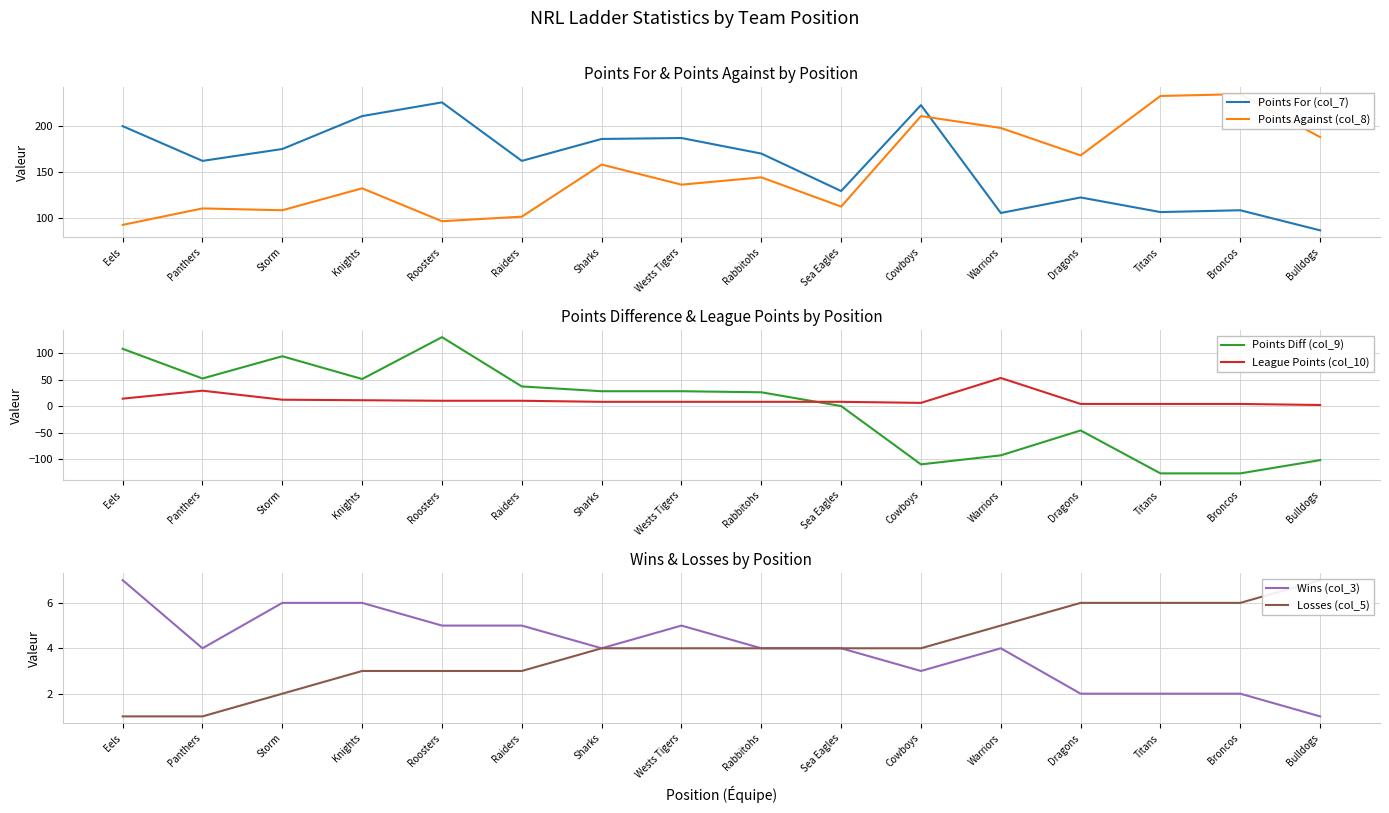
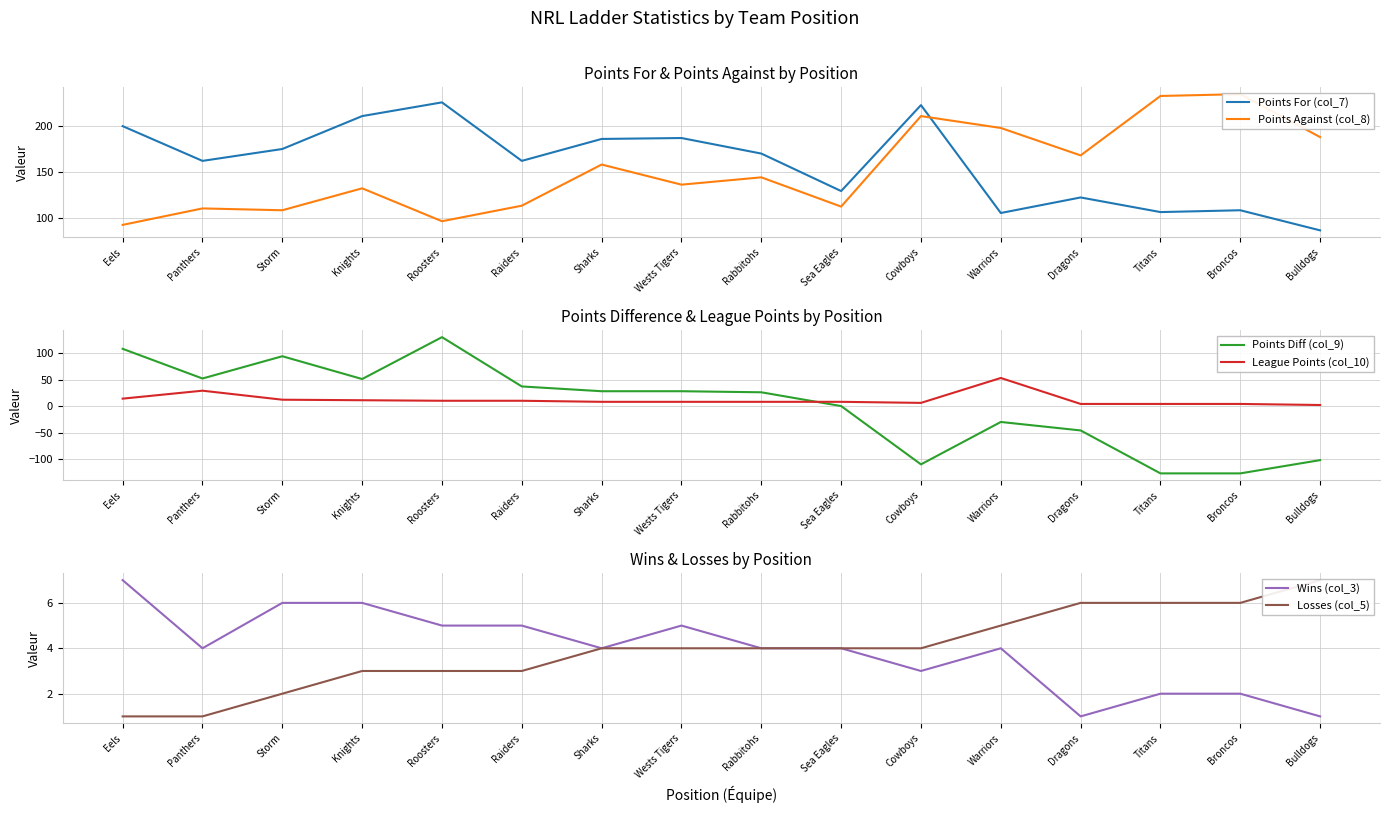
  {
    "Points For & Points Against by Position": {
      "Points For (col_7)": {
        "Eels": 200,
        "Panthers": 160,
        "Storm": 180,
        "Knights": 210,
        "Roosters": 230,
        "Raiders": 160,
        "Sharks": 190,
        "Wests Tigers": 190,
        "Rabbitohs": 170,
        "Sea Eagles": 130,
        "Cowboys": 220,
        "Warriors": 110,
        "Dragons": 120,
        "Titans": 110,
        "Broncos": 110,
        "Bulldogs": 90
      },
      "Points Against (col_8)": {
        "Eels": 90,
        "Panthers": 110,
        "Storm": 110,
        "Knights": 130,
        "Roosters": 100,
-       "Raiders": 100,
+       "Raiders": 110,
        "Sharks": 160,
        "Wests Tigers": 140,
        "Rabbitohs": 140,
        "Sea Eagles": 110,
        "Cowboys": 210,
        "Warriors": 200,
        "Dragons": 170,
        "Titans": 230,
        "Bulldogs": 190
      }
    },
    "Points Difference & League Points by Position": {
      "Points Diff (col_9)": {
        "Eels": 110,
        "Panthers": 50,
        "Storm": 90,
        "Knights": 50,
        "Roosters": 130,
        "Raiders": 40,
        "Sharks": 30,
        "Wests Tigers": 30,
        "Rabbitohs": 30,
        "Sea Eagles": 0,
        "Cowboys": -110,
-       "Warriors": -90,
+       "Warriors": -30,
        "Dragons": -50,
        "Titans": -130,
        "Broncos": -130,
        "Bulldogs": -100
      },
      "League Points (col_10)": {
        "Eels": 10,
        "Panthers": 30,
        "Storm": 10,
        "Knights": 10,
        "Roosters": 10,
        "Raiders": 10,
        "Sharks": 10,
        "Wests Tigers": 10,
        "Rabbitohs": 10,
        "Sea Eagles": 10,
        "Cowboys": 10,
        "Warriors": 50,
        "Dragons": 0,
        "Titans": 0,
        "Broncos": 0,
        "Bulldogs": 0
      }
    },
    "Wins & Losses by Position": {
      "Wins (col_3)": {
        "Eels": 7,
        "Panthers": 4,
        "Storm": 6,
        "Knights": 6,
        "Roosters": 5,
        "Raiders": 5,
        "Wests Tigers": 5,
        "Cowboys": 3,
        "Warriors": 4,
-       "Dragons": 2,
+       "Dragons": 1,
        "Titans": 2,
        "Broncos": 2,
        "Bulldogs": 1
      },
      "Losses (col_5)": {
        "Eels": 1,
        "Panthers": 1,
        "Storm": 2,
        "Knights": 3,
        "Roosters": 3,
        "Raiders": 3,
        "Wests Tigers": 4,
        "Cowboys": 4,
        "Warriors": 5,
        "Dragons": 6,
        "Titans": 6,
        "Broncos": 6
      }
    }
  }
